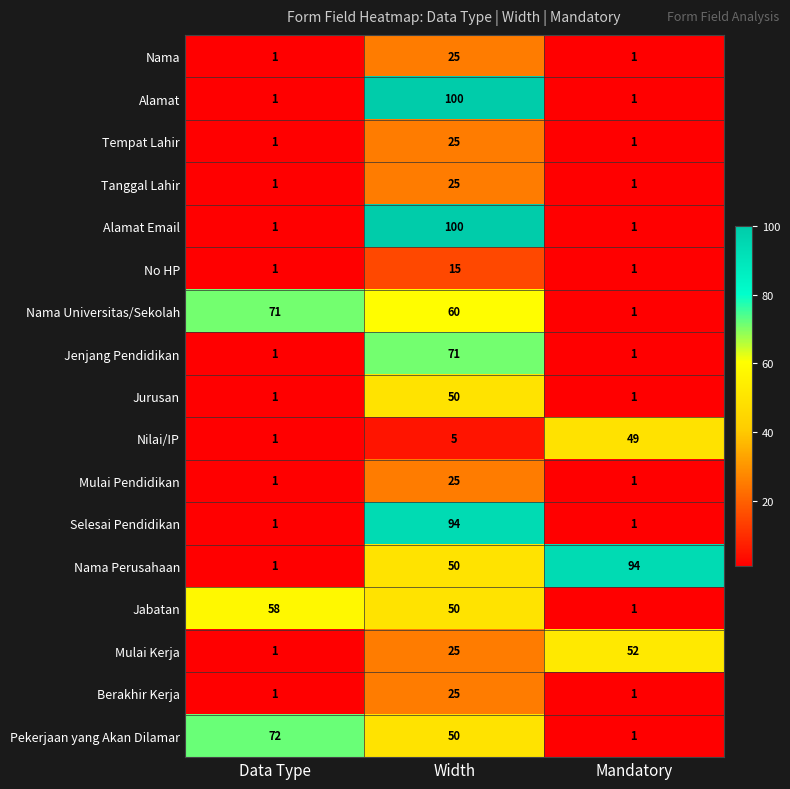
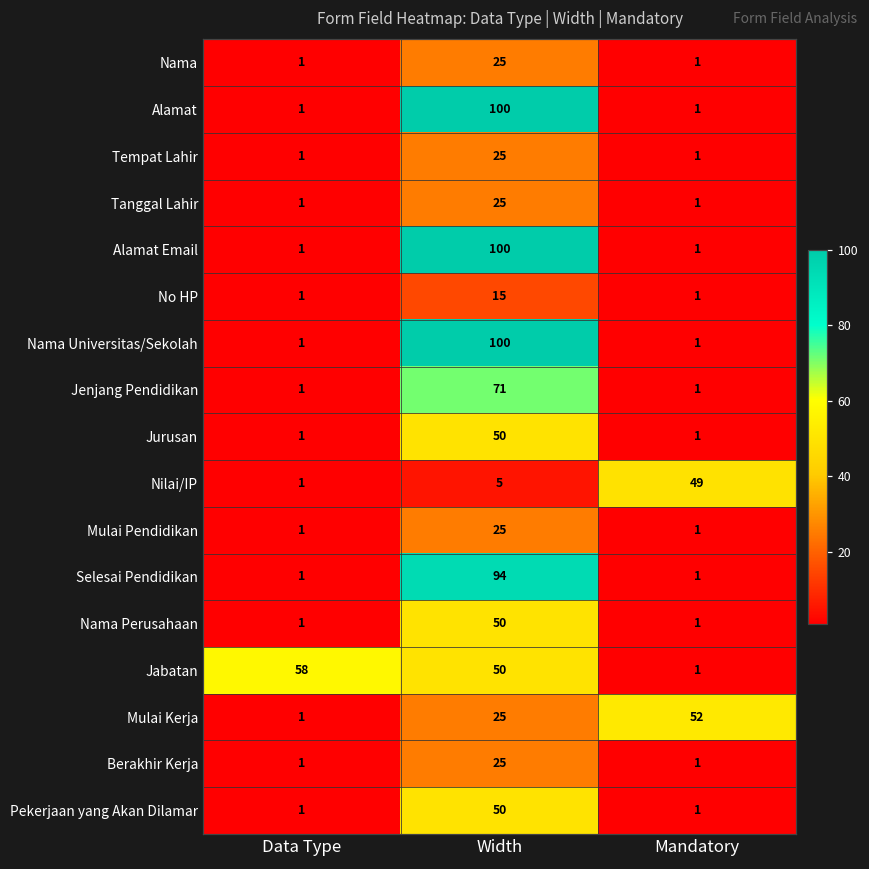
  {
    "Nama": {
      "Data Type": 1,
      "Width": 25,
      "Mandatory": 1
    },
    "Alamat": {
      "Data Type": 1,
      "Width": 100,
      "Mandatory": 1
    },
    "Tempat Lahir": {
      "Data Type": 1,
      "Width": 25,
      "Mandatory": 1
    },
    "Tanggal Lahir": {
      "Data Type": 1,
      "Width": 25,
      "Mandatory": 1
    },
    "Alamat Email": {
      "Data Type": 1,
      "Width": 100,
      "Mandatory": 1
    },
    "No HP": {
      "Data Type": 1,
      "Width": 15,
      "Mandatory": 1
    },
    "Nama Universitas/Sekolah": {
-     "Data Type": 71,
-     "Width": 60,
+     "Data Type": 1,
+     "Width": 100,
      "Mandatory": 1
    },
    "Jenjang Pendidikan": {
      "Data Type": 1,
      "Width": 71,
      "Mandatory": 1
    },
    "Jurusan": {
      "Data Type": 1,
      "Width": 50,
      "Mandatory": 1
    },
    "Nilai/IP": {
      "Data Type": 1,
      "Width": 5,
      "Mandatory": 49
    },
    "Mulai Pendidikan": {
      "Data Type": 1,
      "Width": 25,
      "Mandatory": 1
    },
    "Selesai Pendidikan": {
      "Data Type": 1,
      "Width": 94,
      "Mandatory": 1
    },
    "Nama Perusahaan": {
      "Data Type": 1,
      "Width": 50,
-     "Mandatory": 94
+     "Mandatory": 1
    },
    "Jabatan": {
      "Data Type": 58,
      "Width": 50,
      "Mandatory": 1
    },
    "Mulai Kerja": {
      "Data Type": 1,
      "Width": 25,
      "Mandatory": 52
    },
    "Berakhir Kerja": {
      "Data Type": 1,
      "Width": 25,
      "Mandatory": 1
    },
    "Pekerjaan yang Akan Dilamar": {
-     "Data Type": 72,
+     "Data Type": 1,
      "Width": 50,
      "Mandatory": 1
    }
  }
